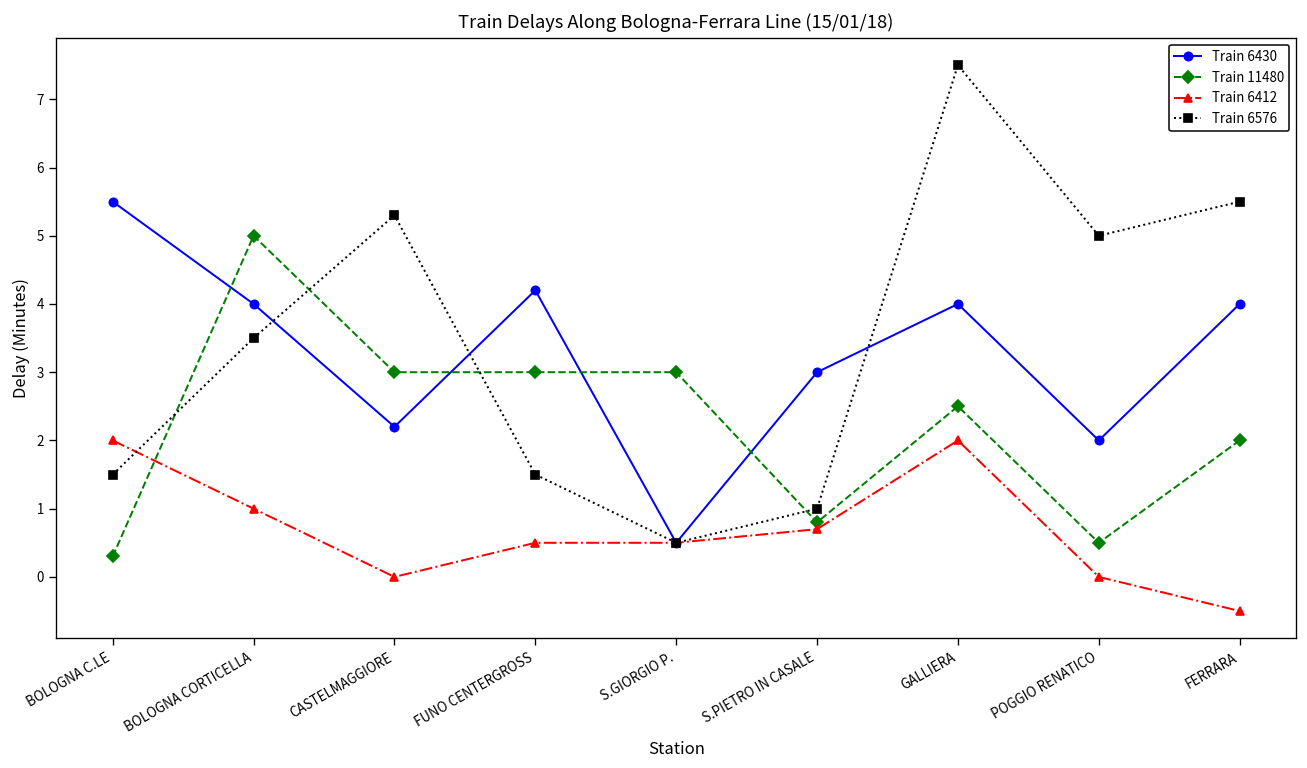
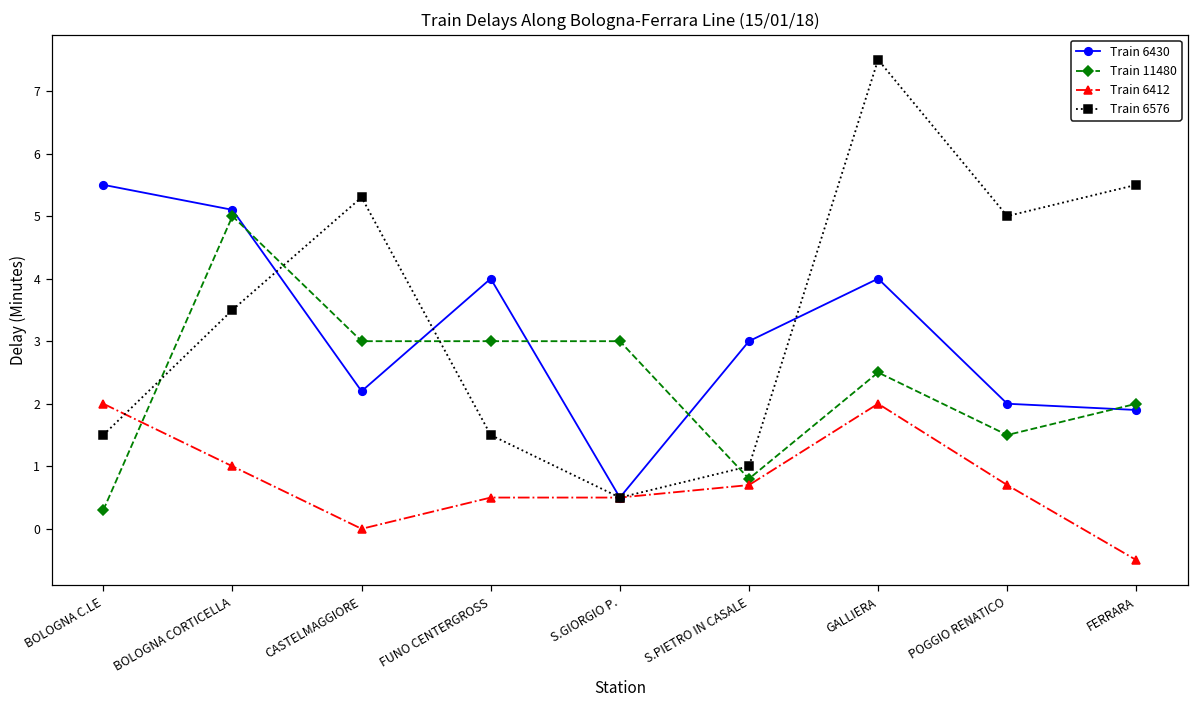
  {
    "Train 6430": {
      "BOLOGNA C.LE": 5.5,
-     "BOLOGNA CORTICELLA": 4.0,
+     "BOLOGNA CORTICELLA": 5.1,
      "CASTELMAGGIORE": 2.2,
-     "FUNO CENTERGROSS": 4.2,
+     "FUNO CENTERGROSS": 4.0,
      "S.PIETRO IN CASALE": 3.0,
      "GALLIERA": 4.0,
      "POGGIO RENATICO": 2.0,
-     "FERRARA": 4.0
+     "FERRARA": 1.9
    },
    "Train 11480": {
      "BOLOGNA C.LE": 0.3,
      "BOLOGNA CORTICELLA": 5.0,
      "CASTELMAGGIORE": 3.0,
      "FUNO CENTERGROSS": 3.0,
      "S.GIORGIO P.": 3.0,
      "S.PIETRO IN CASALE": 0.8,
      "GALLIERA": 2.5,
-     "POGGIO RENATICO": 0.5,
+     "POGGIO RENATICO": 1.5,
      "FERRARA": 2.0
    },
    "Train 6412": {
      "BOLOGNA C.LE": 2.0,
      "BOLOGNA CORTICELLA": 1.0,
      "CASTELMAGGIORE": 0.0,
      "FUNO CENTERGROSS": 0.5,
      "S.PIETRO IN CASALE": 0.7,
      "GALLIERA": 2.0,
-     "POGGIO RENATICO": 0.0,
+     "POGGIO RENATICO": 0.7,
      "FERRARA": -0.5
    },
    "Train 6576": {
      "BOLOGNA C.LE": 1.5,
      "BOLOGNA CORTICELLA": 3.5,
      "CASTELMAGGIORE": 5.3,
      "FUNO CENTERGROSS": 1.5,
      "S.PIETRO IN CASALE": 1.0,
      "GALLIERA": 7.5,
      "POGGIO RENATICO": 5.0,
      "FERRARA": 5.5
    }
  }
